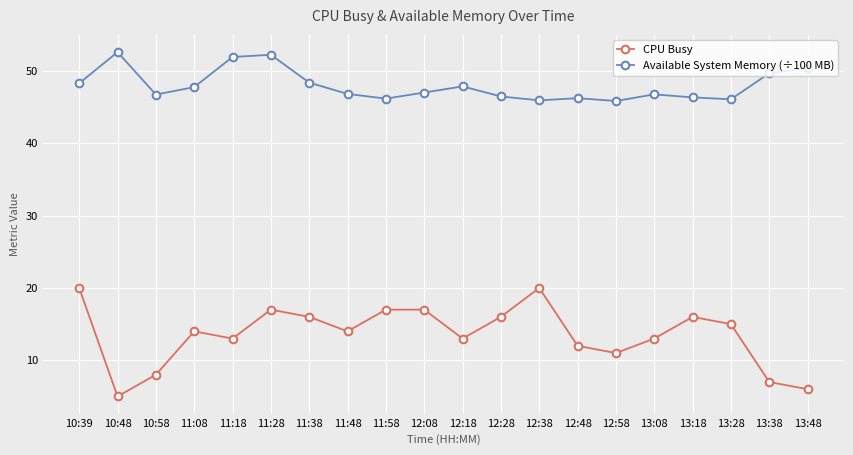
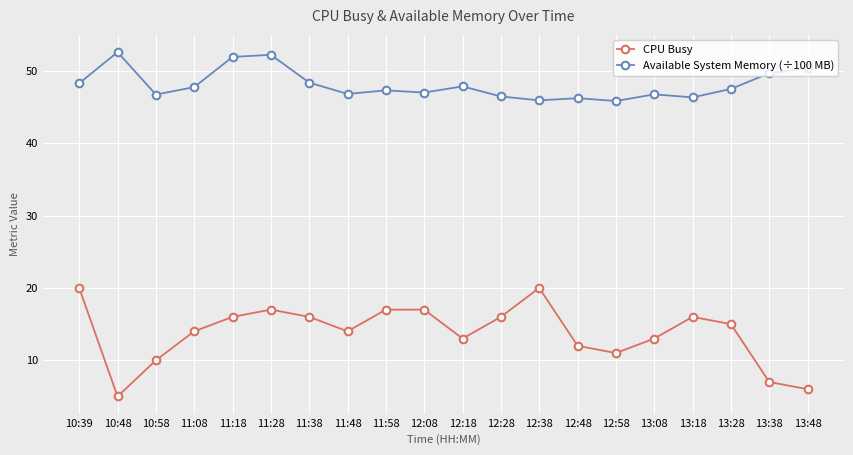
  {
    "CPU Busy": {
      "10:39": 20,
      "10:48": 5,
-     "10:58": 8,
+     "10:58": 10,
      "11:08": 14,
-     "11:18": 13,
+     "11:18": 16,
      "11:28": 17,
      "11:38": 16,
      "11:48": 14,
      "11:58": 17,
      "12:08": 17,
      "12:18": 13,
      "12:28": 16,
      "12:38": 20,
      "12:48": 12,
      "12:58": 11,
      "13:08": 13,
      "13:18": 16,
      "13:28": 15,
      "13:38": 7,
      "13:48": 6
    },
    "Available System Memory (÷100 MB)": {
      "10:39": 48,
      "10:48": 53,
      "10:58": 47,
      "11:08": 48,
      "11:18": 52,
      "11:28": 52,
      "11:38": 48,
      "11:48": 47,
-     "11:58": 46,
+     "11:58": 47,
      "12:08": 47,
      "12:18": 48,
      "12:28": 46,
      "12:38": 46,
      "12:48": 46,
      "12:58": 46,
      "13:08": 47,
      "13:18": 46,
-     "13:28": 46
+     "13:28": 48
    }
  }
